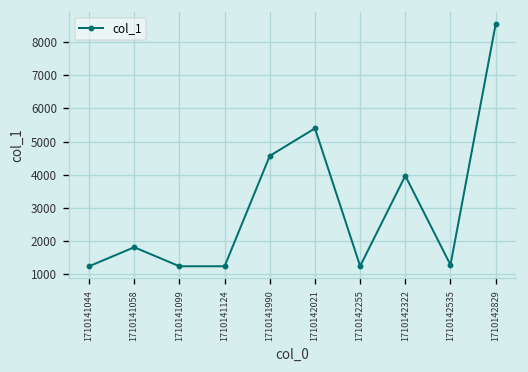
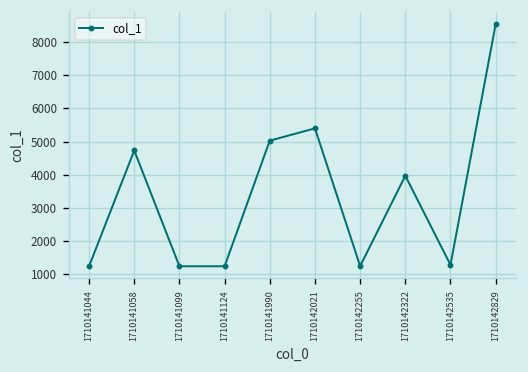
  {
    "1710141044": 1200,
-   "1710141058": 1800,
+   "1710141058": 4700,
    "1710141099": 1200,
    "1710141124": 1200,
-   "1710141990": 4600,
+   "1710141990": 5000,
    "1710142021": 5400,
    "1710142255": 1200,
    "1710142322": 4000,
    "1710142535": 1300,
    "1710142829": 8500
  }
